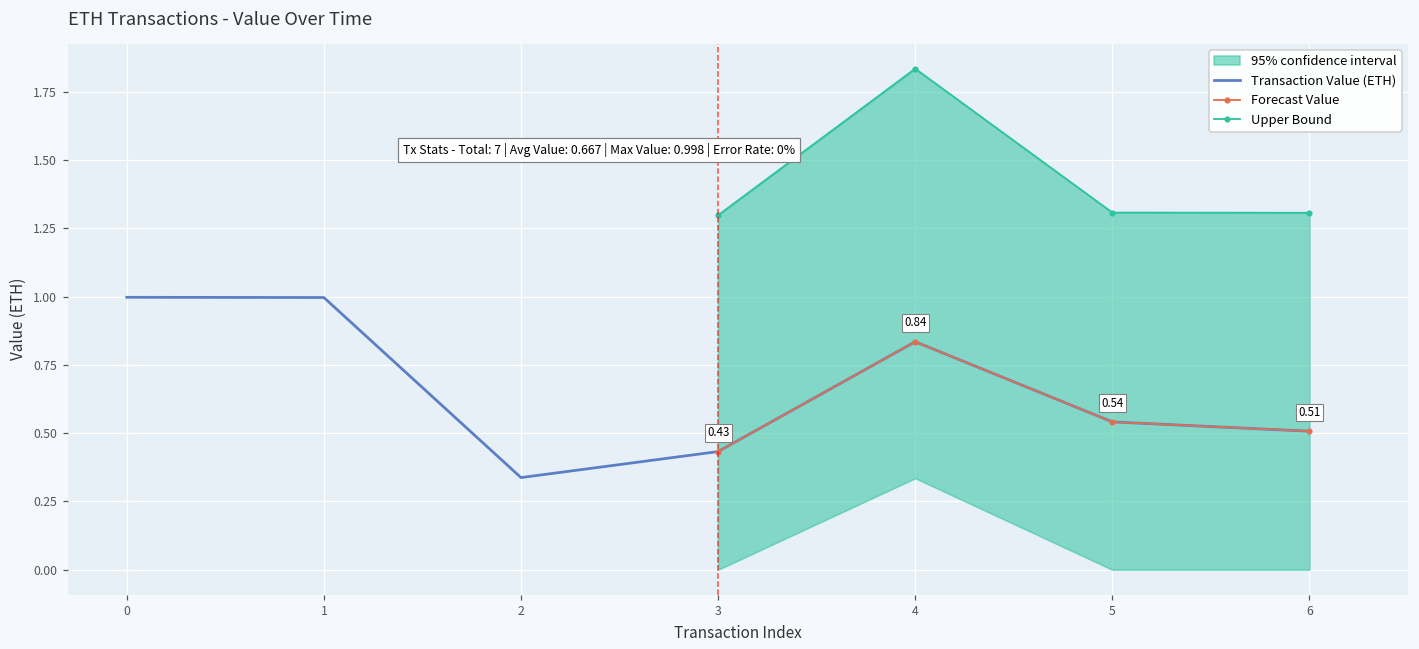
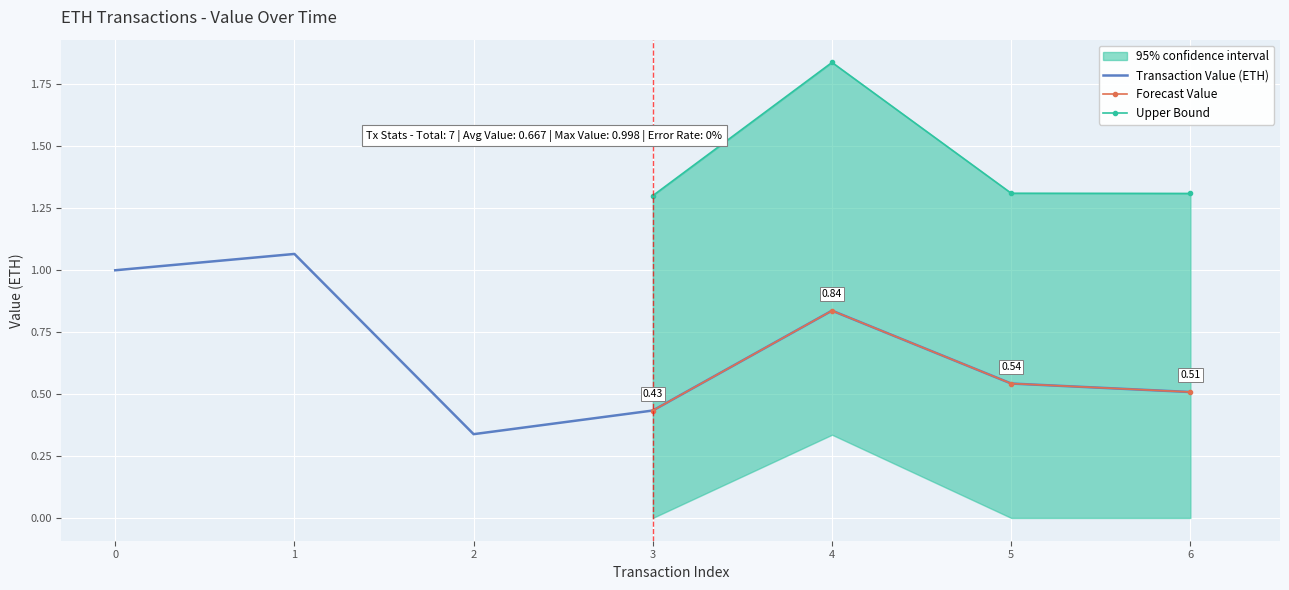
  {
    "Transaction Value (ETH)": {
      "0": 1.00,
-     "1": 1.00,
+     "1": 1.06,
      "2": 0.34
    },
    "95% confidence interval": {
      "3": 1.30,
      "4": 1.84,
      "5": 1.31,
      "6": 1.31
    }
  }
